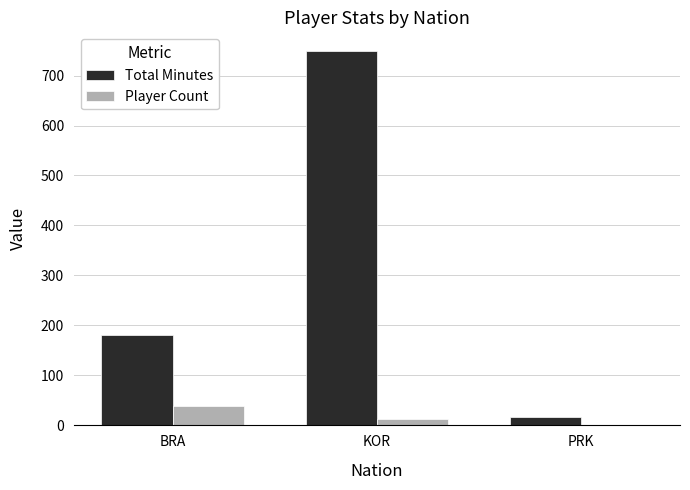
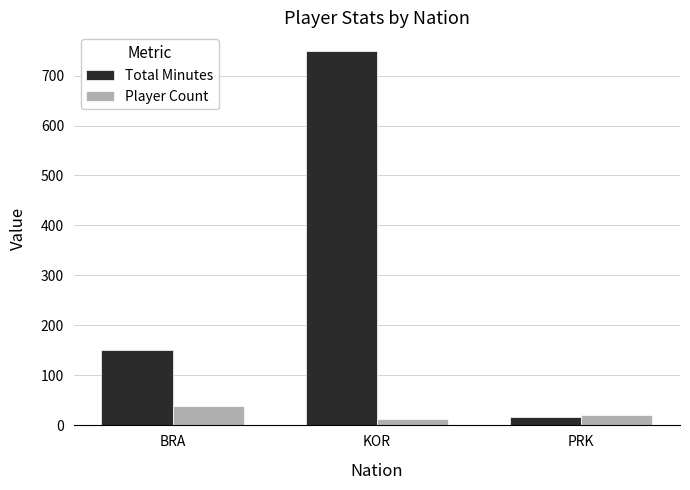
  {
    "Total Minutes": {
-     "BRA": 180,
+     "BRA": 150,
      "KOR": 750,
      "PRK": 20
    },
    "Player Count": {
      "BRA": 40,
      "KOR": 10,
-     "PRK": 0
+     "PRK": 20
    }
  }
